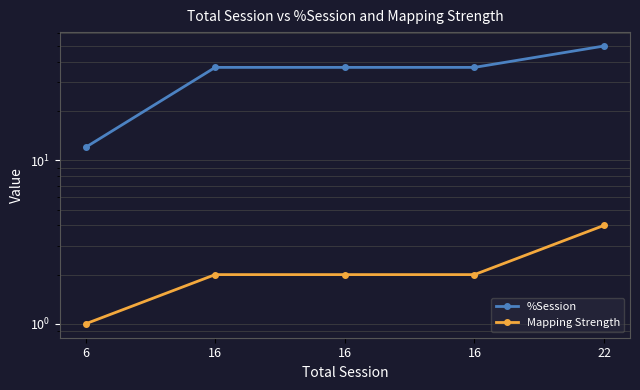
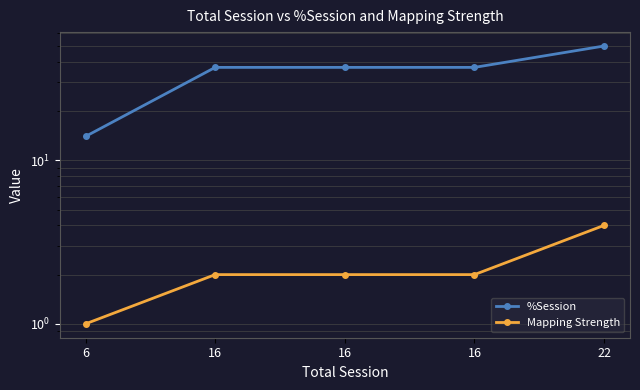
  {
    "%Session": {
-     "6": 12,
+     "6": 14,
      "22": 50
    },
    "Mapping Strength": {
      "6": 1,
      "22": 4
    }
  }
